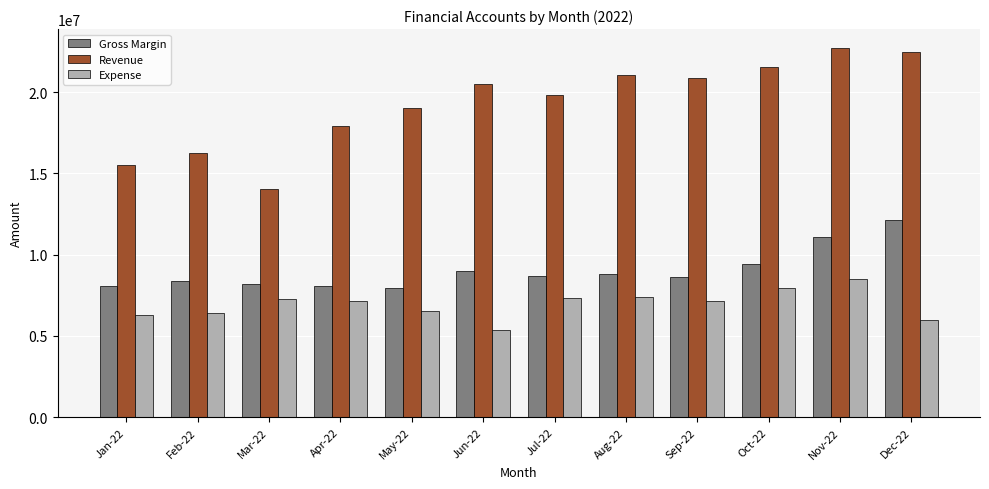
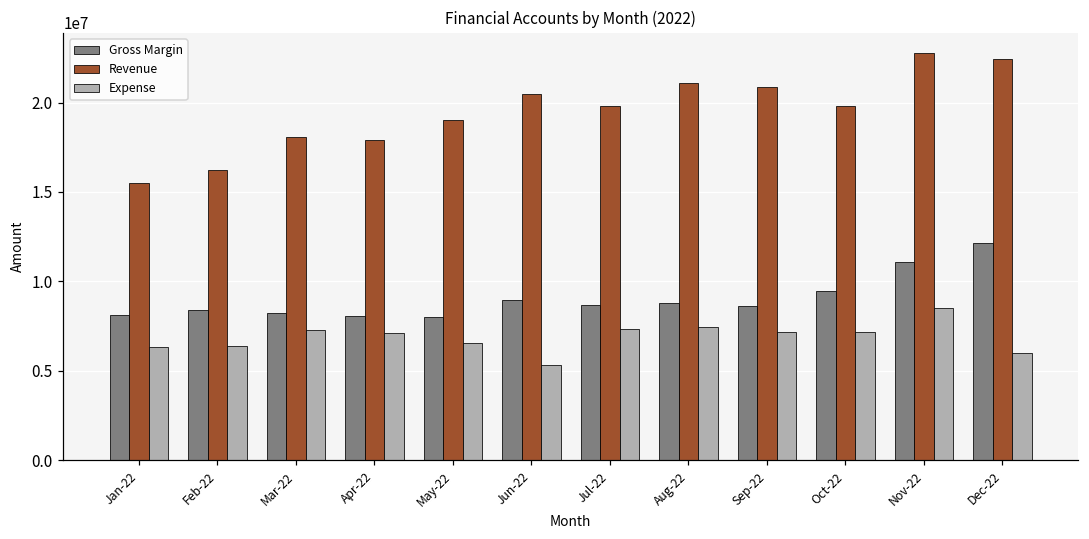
  {
    "Gross Margin": {
      "Jan-22": 8100000,
      "Feb-22": 8400000,
      "Mar-22": 8200000,
      "Apr-22": 8000000,
      "May-22": 8000000,
      "Jun-22": 9000000,
      "Jul-22": 8700000,
      "Aug-22": 8800000,
      "Sep-22": 8600000,
      "Oct-22": 9400000,
      "Nov-22": 11100000,
      "Dec-22": 12100000
    },
    "Revenue": {
      "Jan-22": 15500000,
      "Feb-22": 16200000,
-     "Mar-22": 14000000,
+     "Mar-22": 18000000,
      "Apr-22": 17900000,
      "May-22": 19000000,
      "Jun-22": 20500000,
      "Jul-22": 19800000,
      "Aug-22": 21100000,
      "Sep-22": 20900000,
-     "Oct-22": 21600000,
+     "Oct-22": 19800000,
      "Nov-22": 22700000,
      "Dec-22": 22500000
    },
    "Expense": {
      "Jan-22": 6300000,
      "Feb-22": 6400000,
      "Mar-22": 7200000,
      "Apr-22": 7100000,
      "May-22": 6500000,
      "Jun-22": 5300000,
      "Jul-22": 7300000,
      "Aug-22": 7400000,
      "Sep-22": 7200000,
-     "Oct-22": 8000000,
+     "Oct-22": 7200000,
      "Nov-22": 8500000,
      "Dec-22": 6000000
    }
  }
